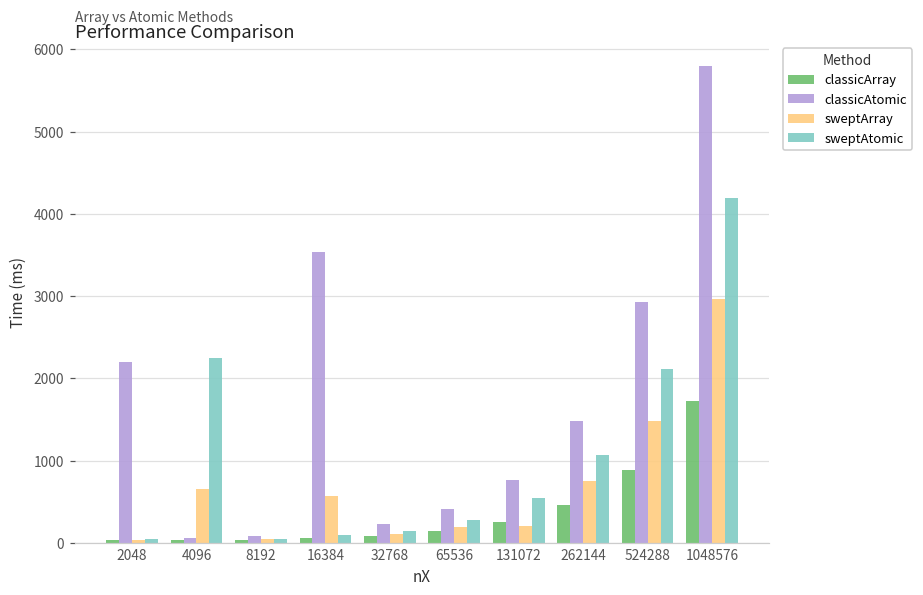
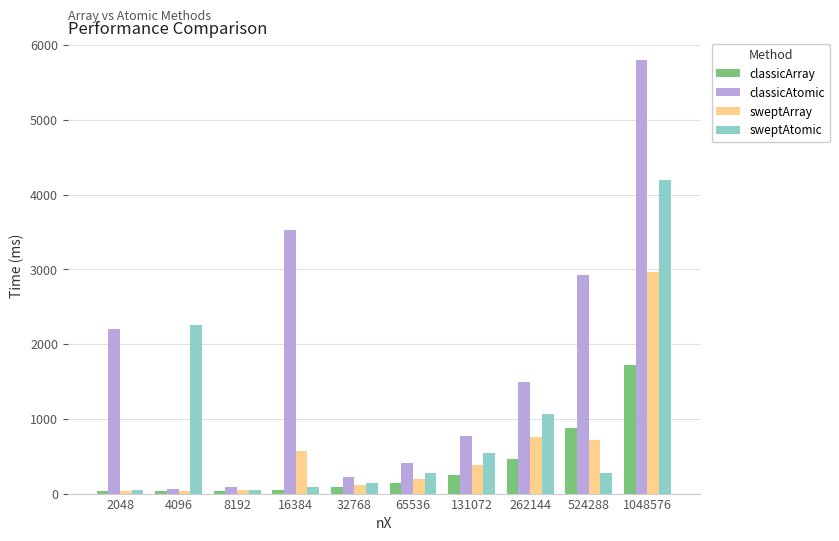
  {
    "classicArray": {
      "2048": 0,
      "4096": 0,
      "8192": 0,
      "16384": 100,
      "32768": 100,
      "65536": 100,
      "131072": 200,
      "262144": 500,
      "524288": 900,
      "1048576": 1700
    },
    "classicAtomic": {
      "2048": 2200,
      "4096": 100,
      "8192": 100,
      "16384": 3500,
      "32768": 200,
      "65536": 400,
      "131072": 800,
      "262144": 1500,
      "524288": 2900,
      "1048576": 5800
    },
    "sweptArray": {
      "2048": 0,
-     "4096": 700,
+     "4096": 0,
      "8192": 0,
      "16384": 600,
      "32768": 100,
      "65536": 200,
-     "131072": 200,
+     "131072": 400,
      "262144": 800,
-     "524288": 1500,
+     "524288": 700,
      "1048576": 3000
    },
    "sweptAtomic": {
      "2048": 0,
      "4096": 2200,
      "8192": 0,
      "16384": 100,
      "32768": 100,
      "65536": 300,
      "131072": 500,
      "262144": 1100,
-     "524288": 2100,
+     "524288": 300,
      "1048576": 4200
    }
  }
